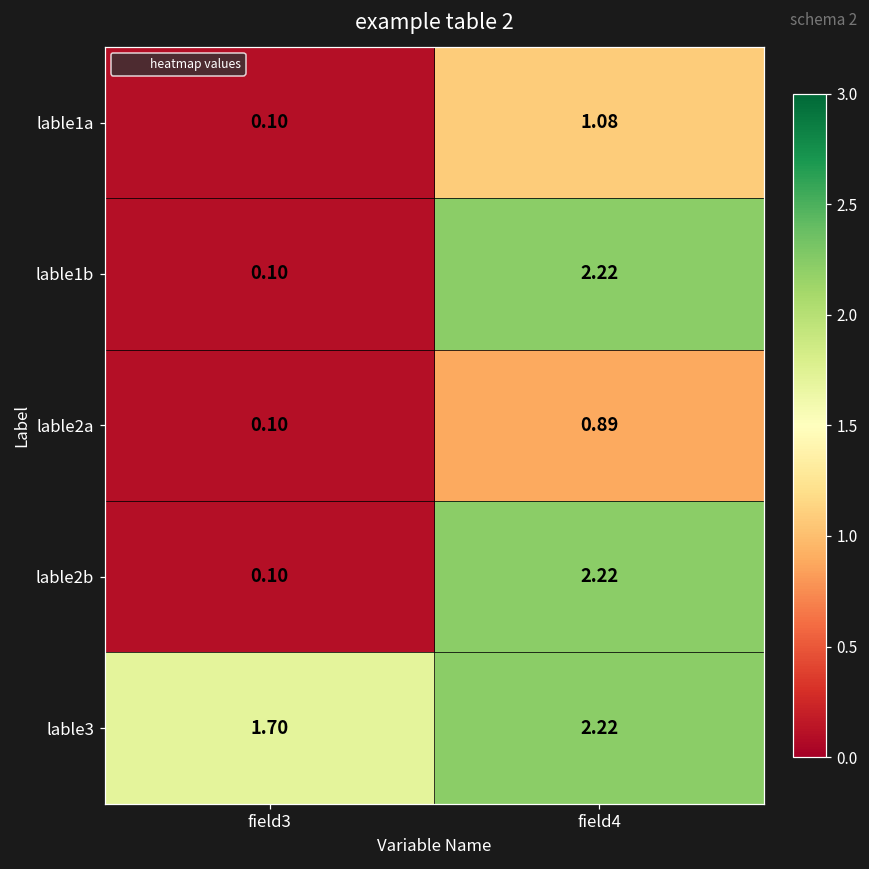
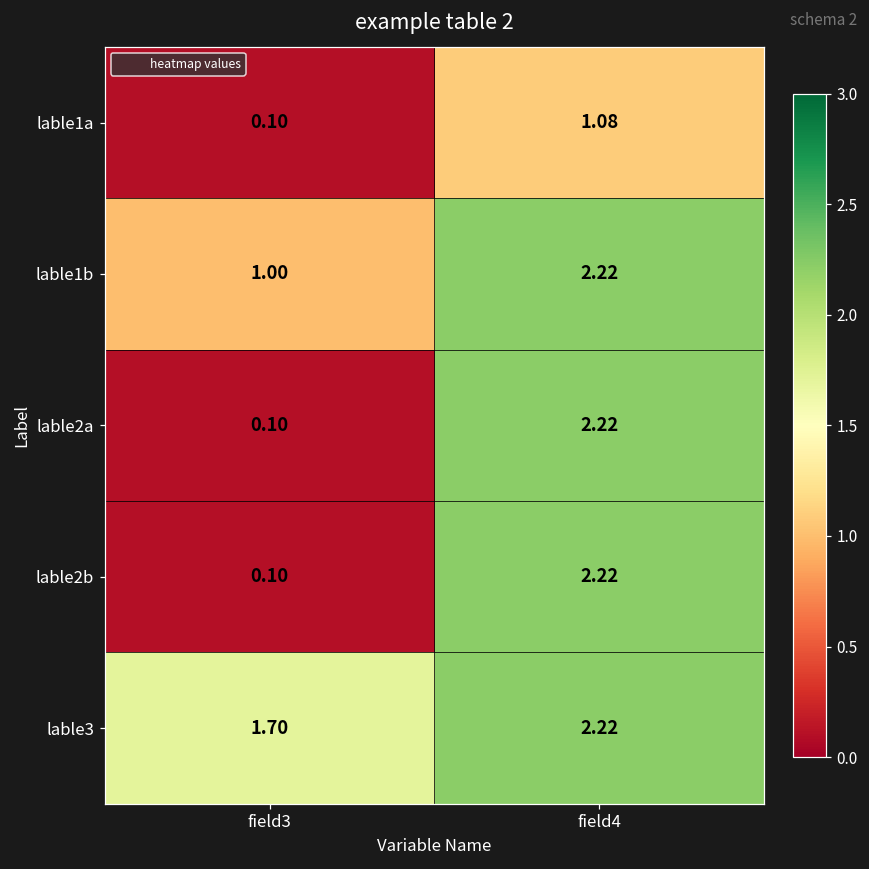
  {
    "lable1a": {
      "field3": 0.10,
      "field4": 1.08
    },
    "lable1b": {
-     "field3": 0.10,
+     "field3": 1.00,
      "field4": 2.22
    },
    "lable2a": {
      "field3": 0.10,
-     "field4": 0.89
+     "field4": 2.22
    },
    "lable2b": {
      "field3": 0.10,
      "field4": 2.22
    },
    "lable3": {
      "field3": 1.70,
      "field4": 2.22
    }
  }
